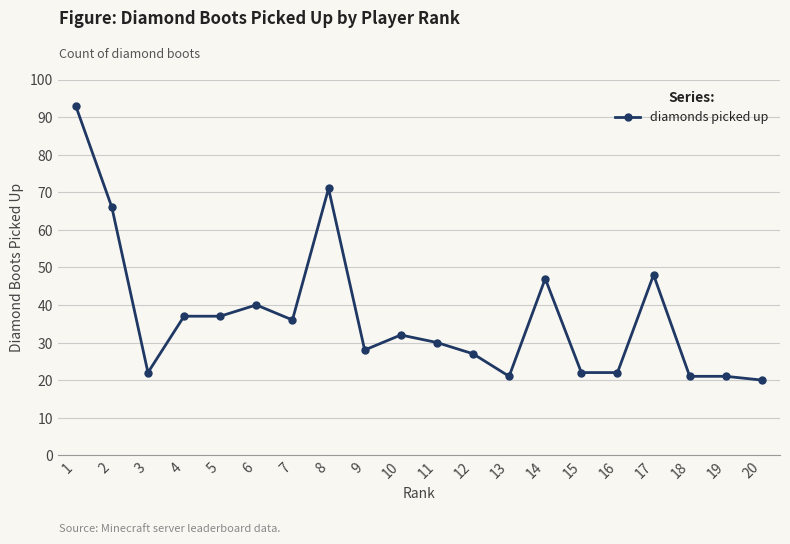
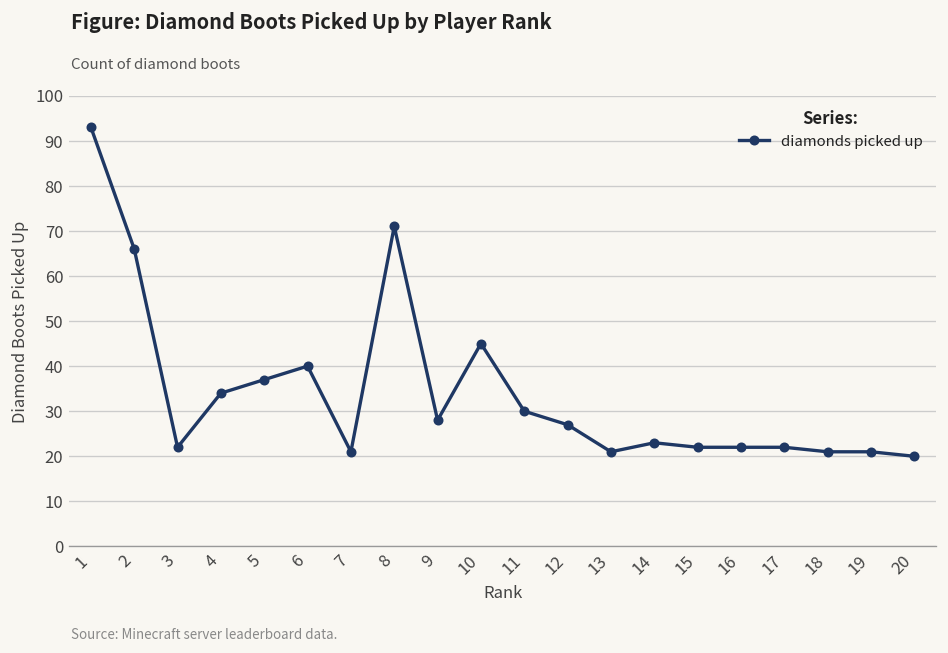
  {
    "1": 93,
    "2": 66,
    "3": 22,
-   "4": 37,
+   "4": 34,
    "5": 37,
    "6": 40,
-   "7": 36,
+   "7": 21,
    "8": 71,
    "9": 28,
-   "10": 32,
+   "10": 45,
    "11": 30,
    "12": 27,
    "13": 21,
-   "14": 47,
+   "14": 23,
    "15": 22,
    "16": 22,
-   "17": 48,
+   "17": 22,
    "18": 21,
    "19": 21,
    "20": 20
  }
